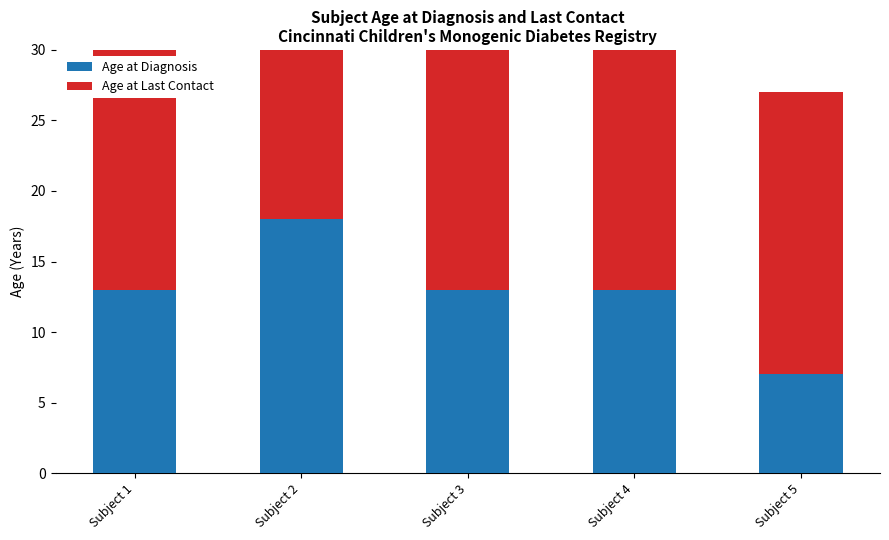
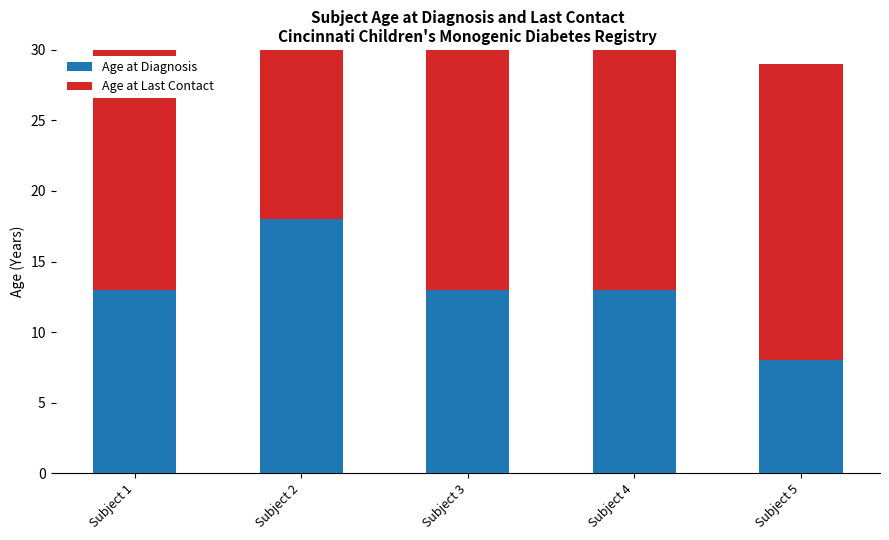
  {
    "Age at Diagnosis": {
      "Subject 1": 13,
      "Subject 2": 18,
      "Subject 3": 13,
      "Subject 4": 13,
-     "Subject 5": 7
+     "Subject 5": 8
    },
    "Age at Last Contact": {
-     "Subject 5": 20
+     "Subject 5": 21
    }
  }
